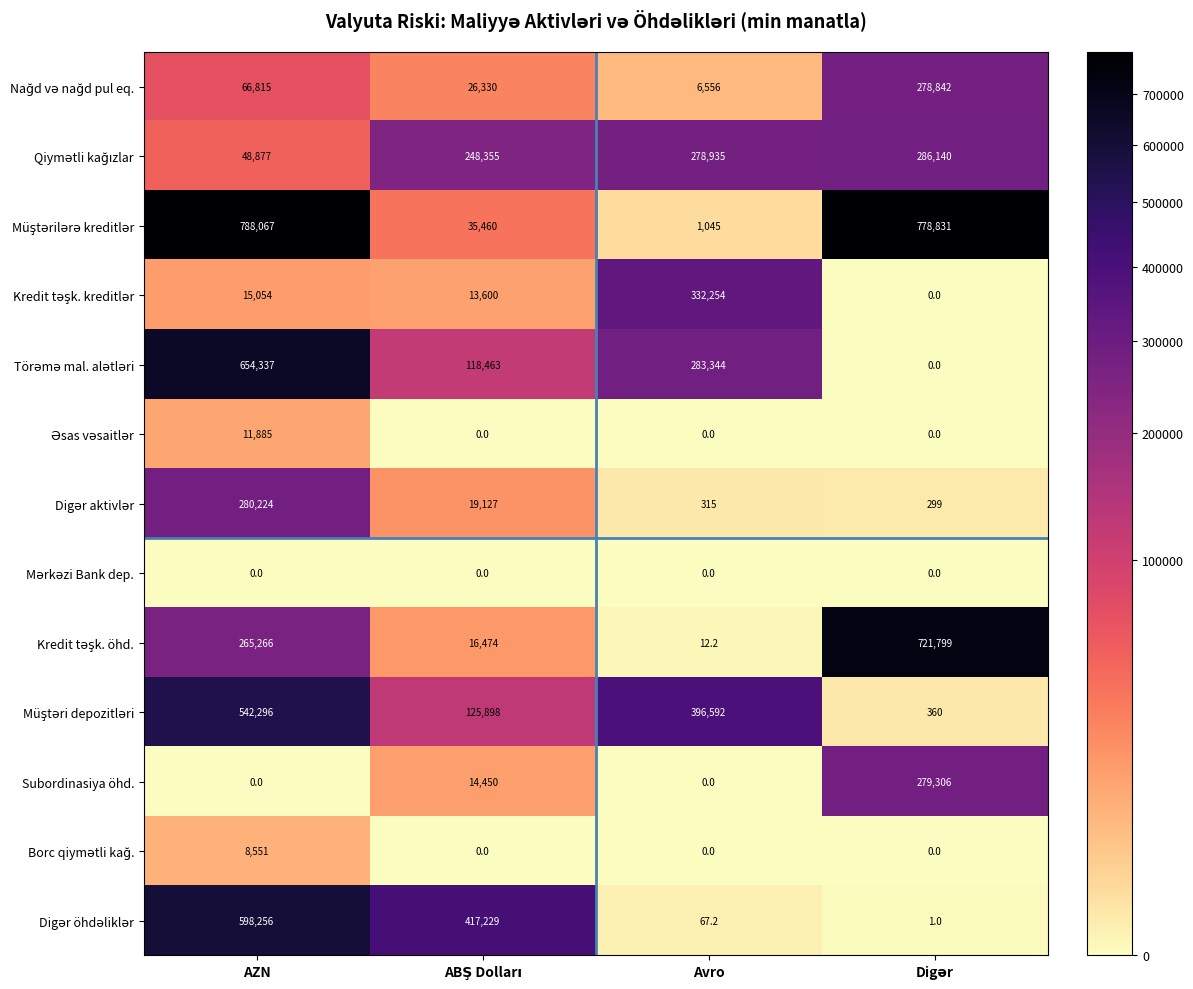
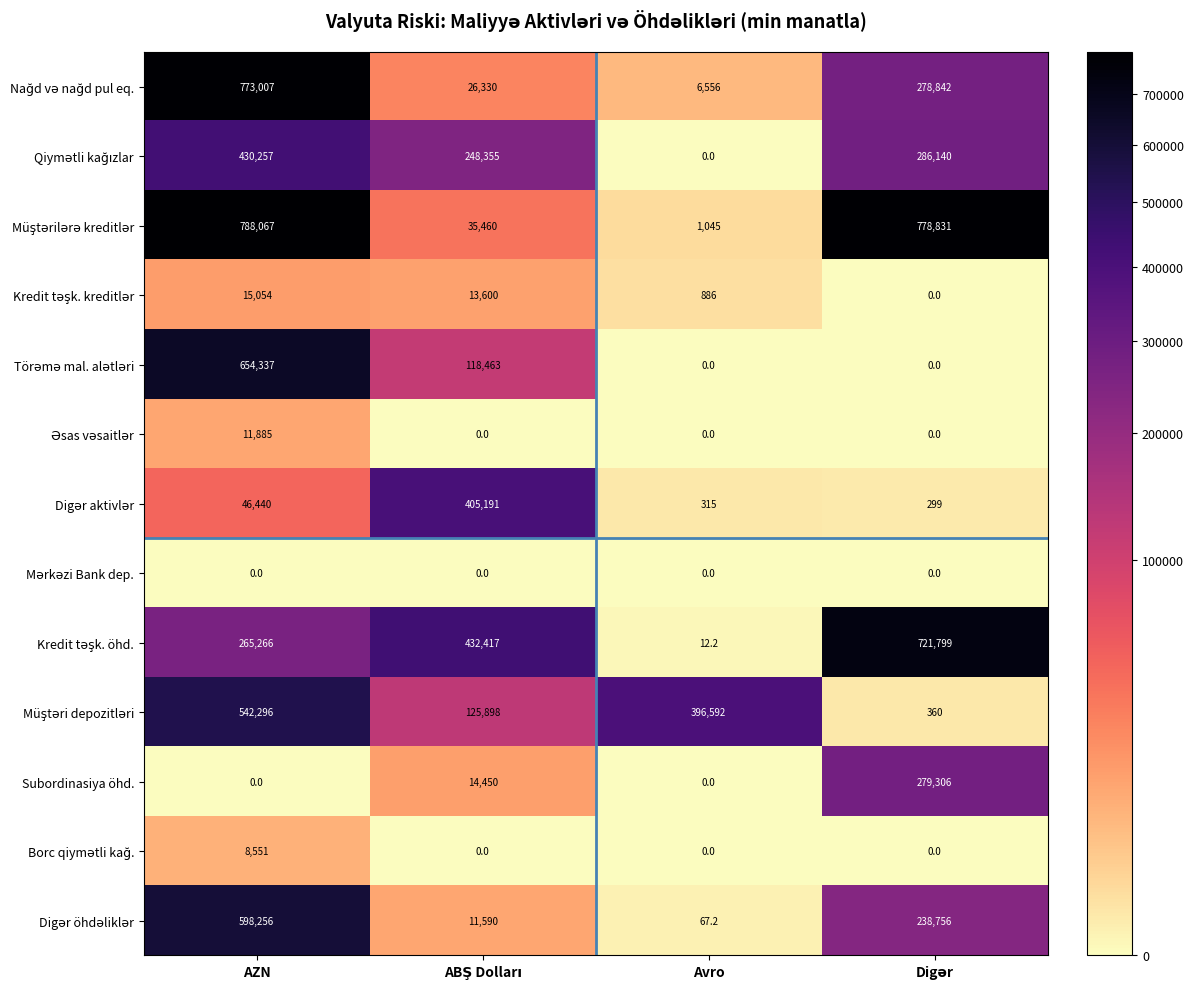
  {
    "Nağd və nağd pul eq.": {
-     "AZN": "66,815",
+     "AZN": "773,007",
      "ABŞ Dolları": "26,330",
      "Avro": "6,556",
      "Digər": "278,842"
    },
    "Qiymətli kağızlar": {
-     "AZN": "48,877",
+     "AZN": "430,257",
      "ABŞ Dolları": "248,355",
-     "Avro": "278,935",
+     "Avro": "0.0",
      "Digər": "286,140"
    },
    "Müştərilərə kreditlər": {
      "AZN": "788,067",
      "ABŞ Dolları": "35,460",
      "Avro": "1,045",
      "Digər": "778,831"
    },
    "Kredit təşk. kreditlər": {
      "AZN": "15,054",
      "ABŞ Dolları": "13,600",
-     "Avro": "332,254",
+     "Avro": "886",
      "Digər": "0.0"
    },
    "Törəmə mal. alətləri": {
      "AZN": "654,337",
      "ABŞ Dolları": "118,463",
-     "Avro": "283,344",
+     "Avro": "0.0",
      "Digər": "0.0"
    },
    "Əsas vəsaitlər": {
      "AZN": "11,885",
      "ABŞ Dolları": "0.0",
      "Avro": "0.0",
      "Digər": "0.0"
    },
    "Digər aktivlər": {
-     "AZN": "280,224",
-     "ABŞ Dolları": "19,127",
+     "AZN": "46,440",
+     "ABŞ Dolları": "405,191",
      "Avro": "315",
      "Digər": "299"
    },
    "Mərkəzi Bank dep.": {
      "AZN": "0.0",
      "ABŞ Dolları": "0.0",
      "Avro": "0.0",
      "Digər": "0.0"
    },
    "Kredit təşk. öhd.": {
      "AZN": "265,266",
-     "ABŞ Dolları": "16,474",
+     "ABŞ Dolları": "432,417",
      "Avro": "12.2",
      "Digər": "721,799"
    },
    "Müştəri depozitləri": {
      "AZN": "542,296",
      "ABŞ Dolları": "125,898",
      "Avro": "396,592",
      "Digər": "360"
    },
    "Subordinasiya öhd.": {
      "AZN": "0.0",
      "ABŞ Dolları": "14,450",
      "Avro": "0.0",
      "Digər": "279,306"
    },
    "Borc qiymətli kağ.": {
      "AZN": "8,551",
      "ABŞ Dolları": "0.0",
      "Avro": "0.0",
      "Digər": "0.0"
    },
    "Digər öhdəliklər": {
      "AZN": "598,256",
-     "ABŞ Dolları": "417,229",
+     "ABŞ Dolları": "11,590",
      "Avro": "67.2",
-     "Digər": "1.0"
+     "Digər": "238,756"
    }
  }
